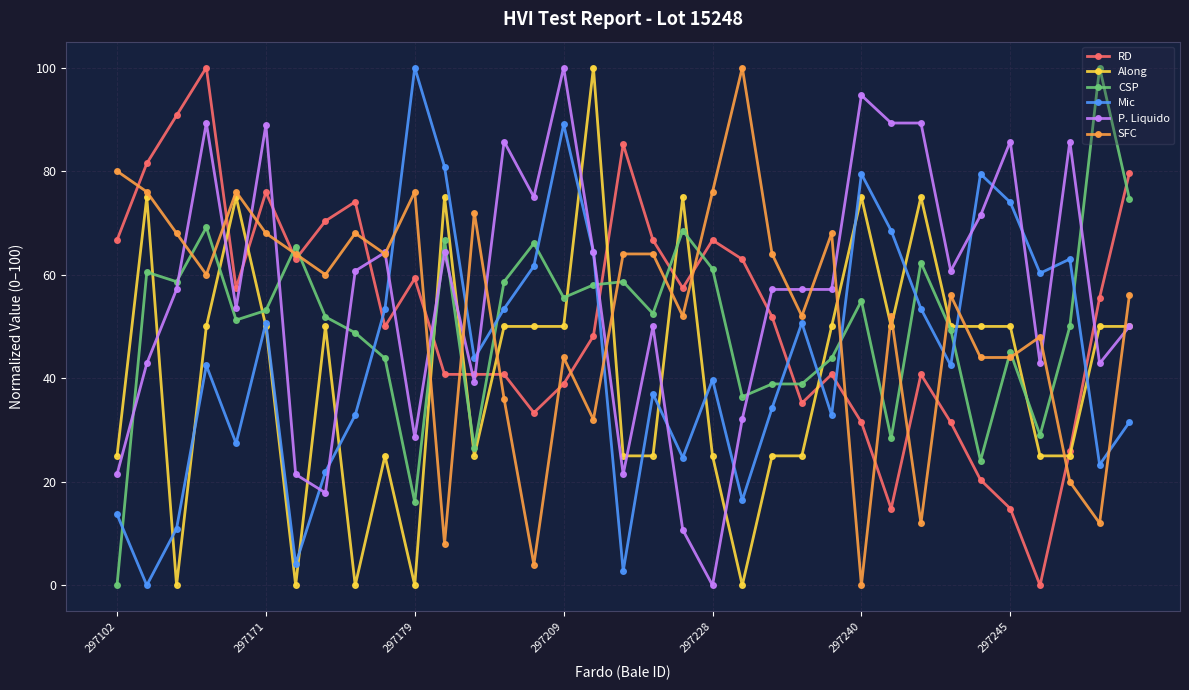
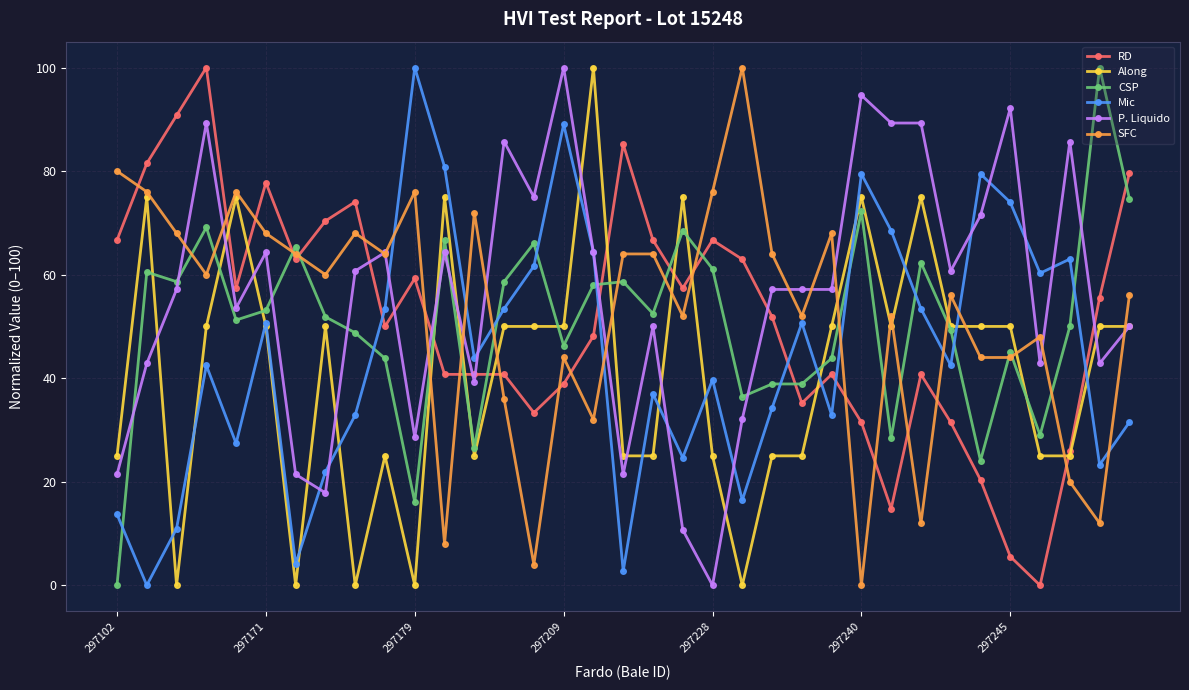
  {
    "RD": {
      "297102": 67,
-     "297171": 76,
+     "297171": 78,
      "297179": 59,
      "297209": 39,
      "297228": 67,
      "297240": 31,
-     "297245": 15
+     "297245": 6
    },
    "CSP": {
      "297102": 0,
      "297171": 53,
      "297179": 16,
-     "297209": 56,
+     "297209": 46,
      "297228": 61,
-     "297240": 55,
+     "297240": 72,
      "297245": 45
    },
    "Mic": {
      "297102": 14,
      "297171": 51,
      "297179": 100,
      "297209": 89,
      "297228": 40,
      "297240": 79,
      "297245": 74
    },
    "P. Liquido": {
      "297102": 21,
-     "297171": 89,
+     "297171": 64,
      "297179": 29,
      "297209": 100,
      "297228": 0,
      "297240": 95,
-     "297245": 86
+     "297245": 92
    }
  }
